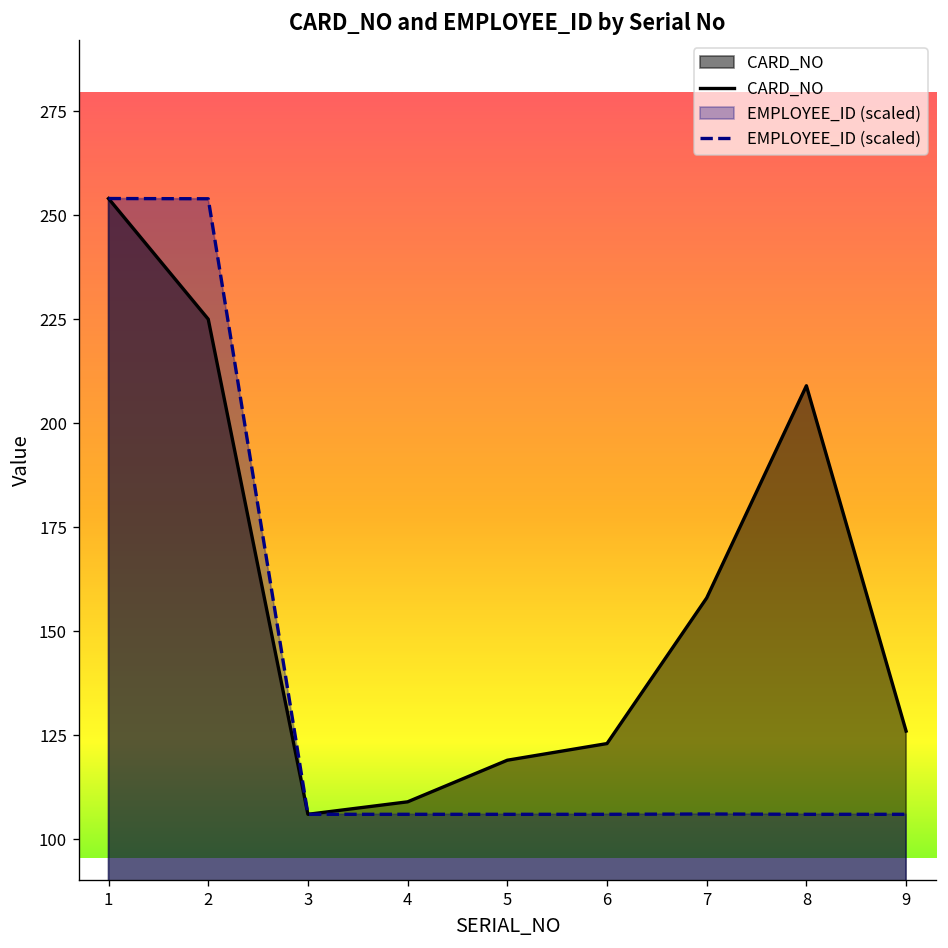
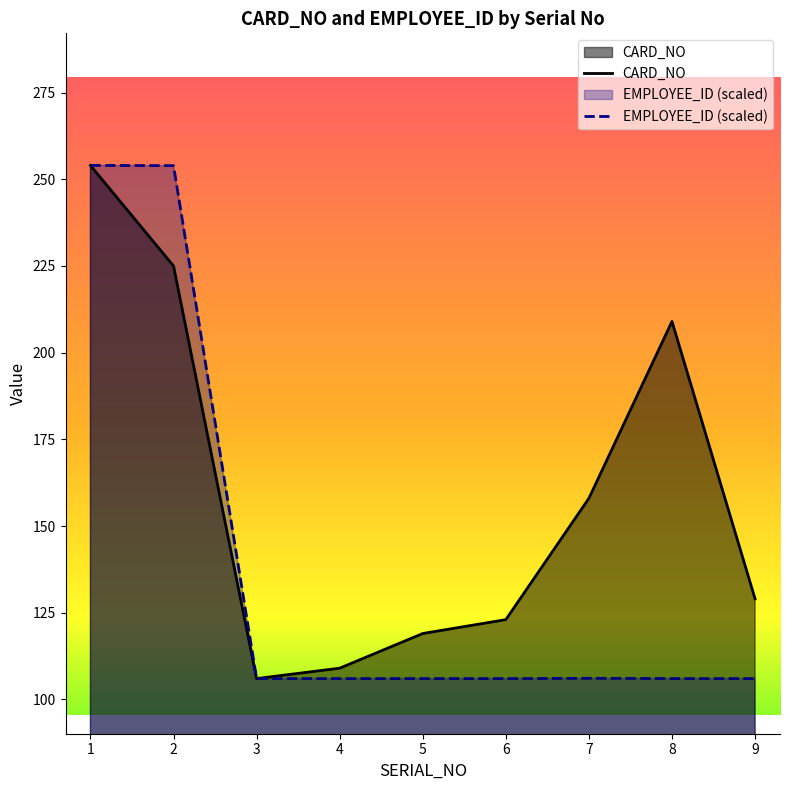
  {
    "CARD_NO": {
      "2": 225,
      "4": 109,
      "5": 119,
      "6": 123,
      "7": 158,
      "8": 209,
-     "9": 126
+     "9": 129
    },
    "EMPLOYEE_ID (scaled)": {
      "2": 254,
      "4": 106,
      "5": 106,
      "6": 106,
      "7": 106,
      "8": 106,
      "9": 106
    }
  }
